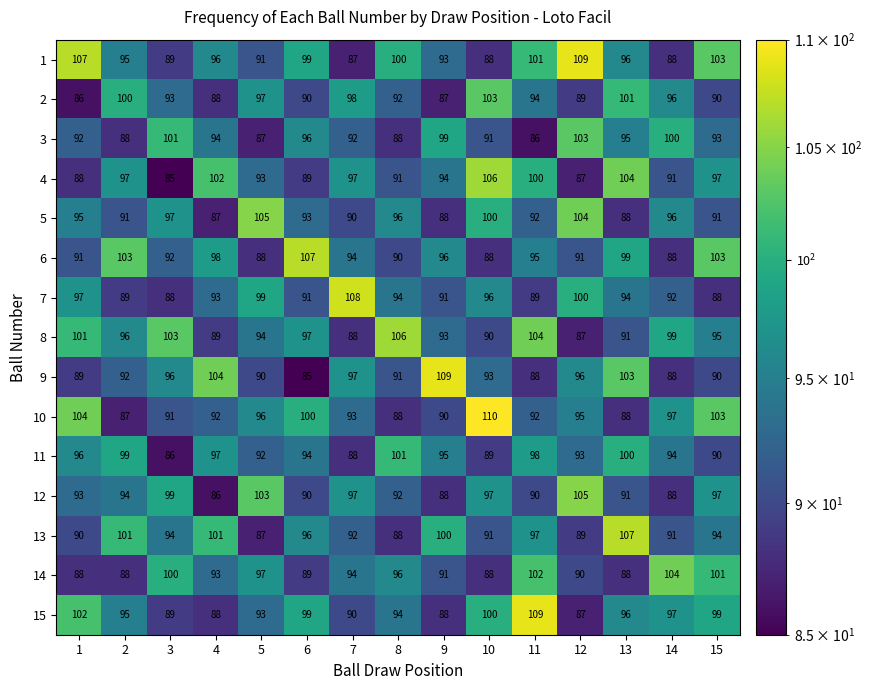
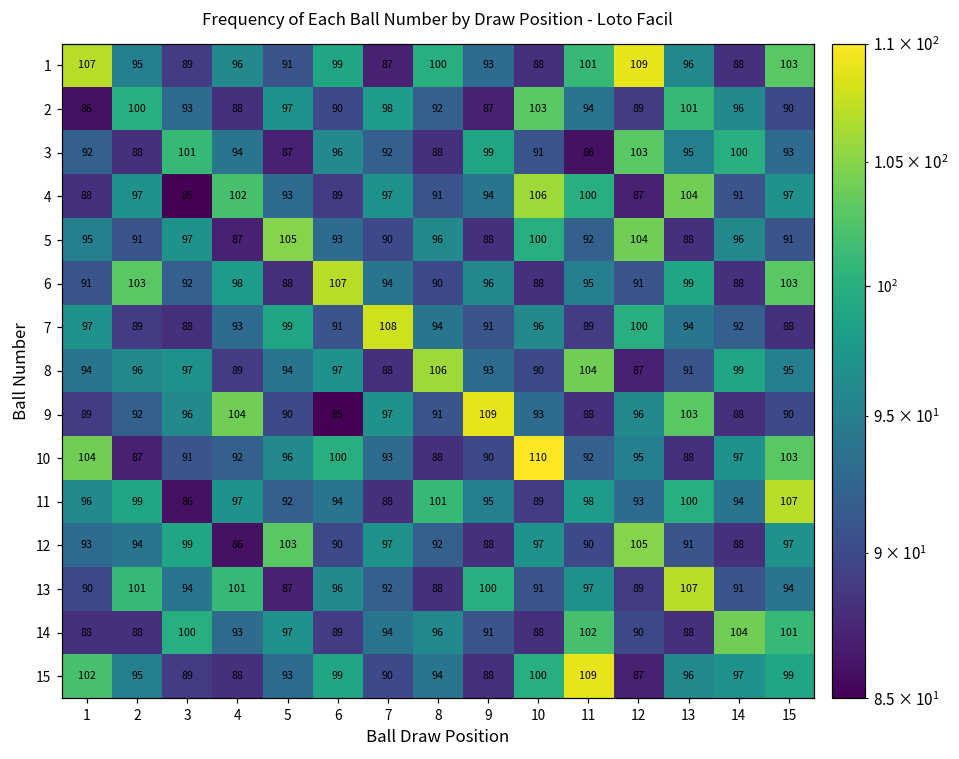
  {
    "8": {
-     "1": 101,
+     "1": 94,
      "2": 96,
-     "3": 103,
+     "3": 97,
      "4": 89,
      "5": 94,
      "6": 97,
      "7": 88,
      "8": 106,
      "9": 93,
      "10": 90,
      "11": 104,
      "12": 87,
      "13": 91,
      "14": 99,
      "15": 95
    },
    "11": {
      "1": 96,
      "2": 99,
      "3": 86,
      "4": 97,
      "5": 92,
      "6": 94,
      "7": 88,
      "8": 101,
      "9": 95,
      "10": 89,
      "11": 98,
      "12": 93,
      "13": 100,
      "14": 94,
-     "15": 90
+     "15": 107
    }
  }
